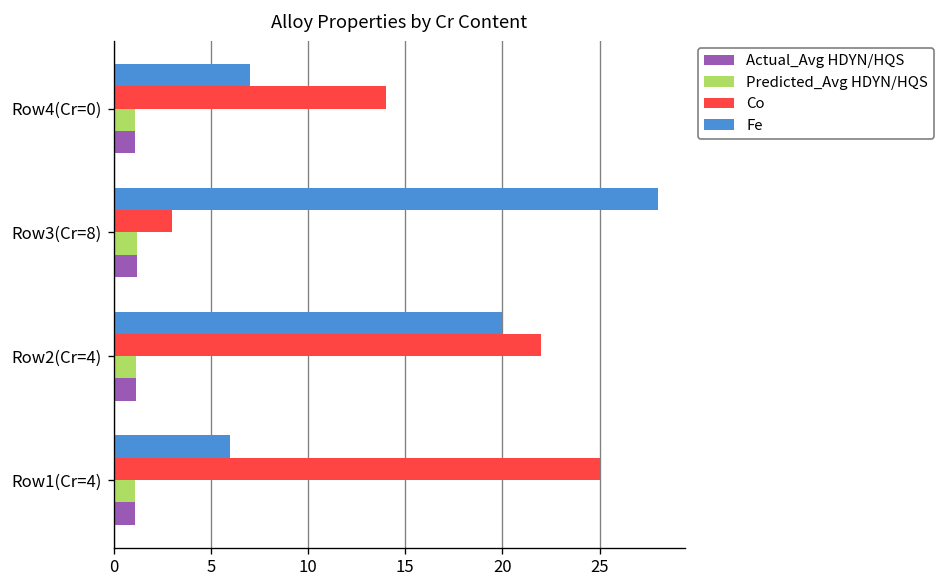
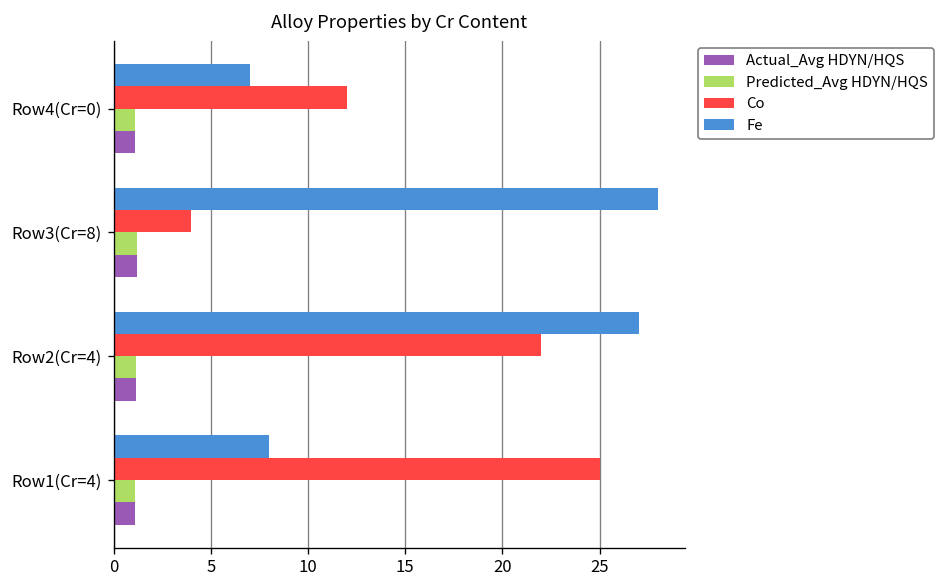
  {
    "Actual_Avg HDYN/HQS": {
      "Row4(Cr=0)": 1,
      "Row3(Cr=8)": 1.2,
      "Row2(Cr=4)": 1.2,
      "Row1(Cr=4)": 1
    },
    "Predicted_Avg HDYN/HQS": {
      "Row4(Cr=0)": 1,
      "Row3(Cr=8)": 1.2,
      "Row2(Cr=4)": 1.2,
      "Row1(Cr=4)": 1
    },
    "Co": {
-     "Row4(Cr=0)": 14,
-     "Row3(Cr=8)": 3,
+     "Row4(Cr=0)": 12,
+     "Row3(Cr=8)": 4,
      "Row2(Cr=4)": 22,
      "Row1(Cr=4)": 25
    },
    "Fe": {
      "Row4(Cr=0)": 7,
      "Row3(Cr=8)": 28,
-     "Row2(Cr=4)": 20,
-     "Row1(Cr=4)": 6
+     "Row2(Cr=4)": 27,
+     "Row1(Cr=4)": 8
    }
  }
